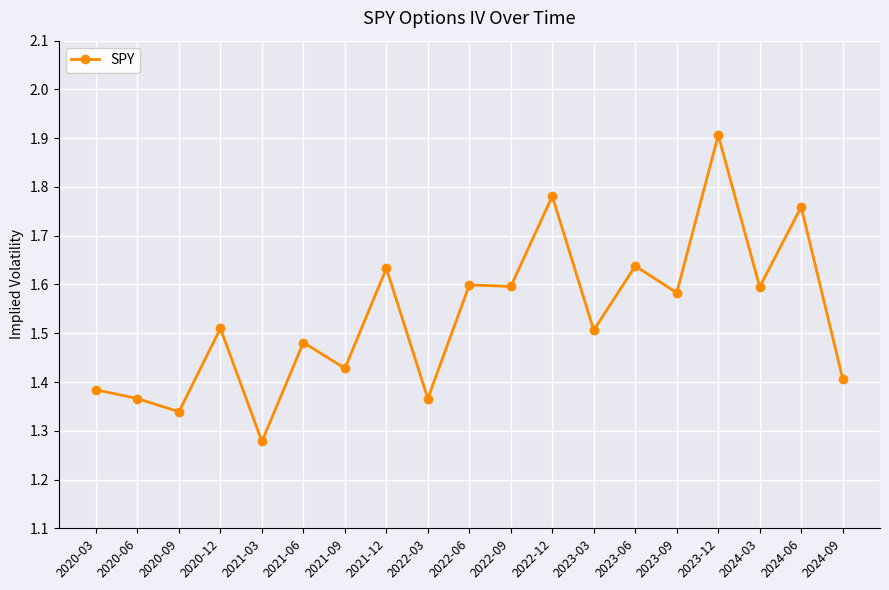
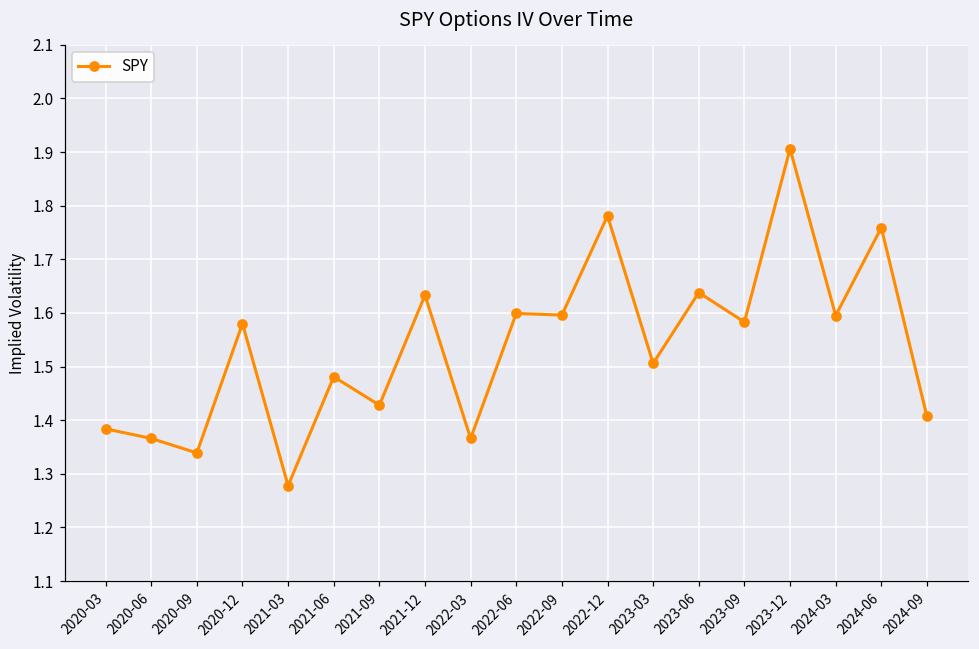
  {
    "2020-03": 1.38,
    "2020-06": 1.37,
    "2020-09": 1.34,
-   "2020-12": 1.51,
+   "2020-12": 1.58,
    "2021-03": 1.28,
    "2021-06": 1.48,
    "2021-09": 1.43,
    "2021-12": 1.63,
    "2022-03": 1.37,
    "2022-06": 1.60,
    "2022-09": 1.60,
    "2022-12": 1.78,
    "2023-03": 1.51,
    "2023-06": 1.64,
    "2023-09": 1.58,
    "2023-12": 1.91,
    "2024-03": 1.60,
    "2024-06": 1.76,
    "2024-09": 1.41
  }
